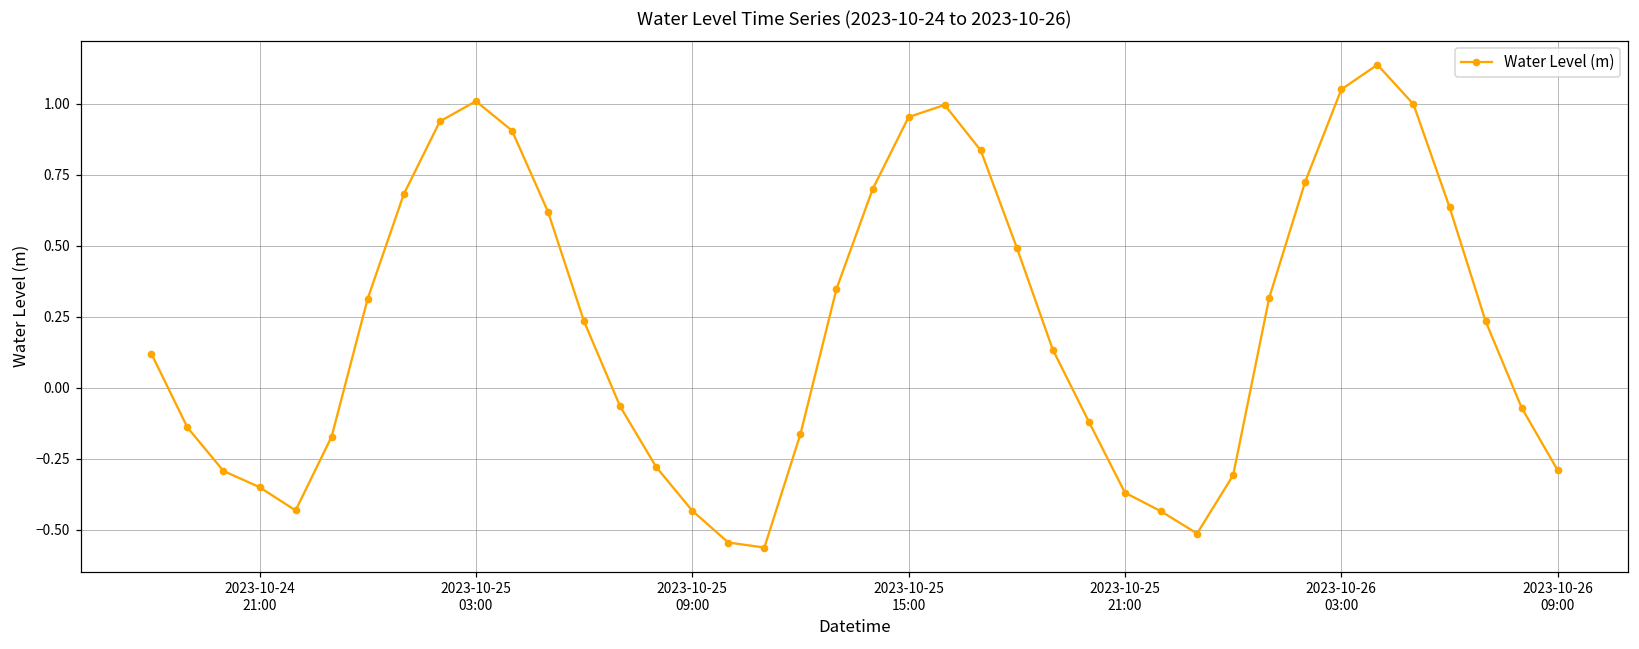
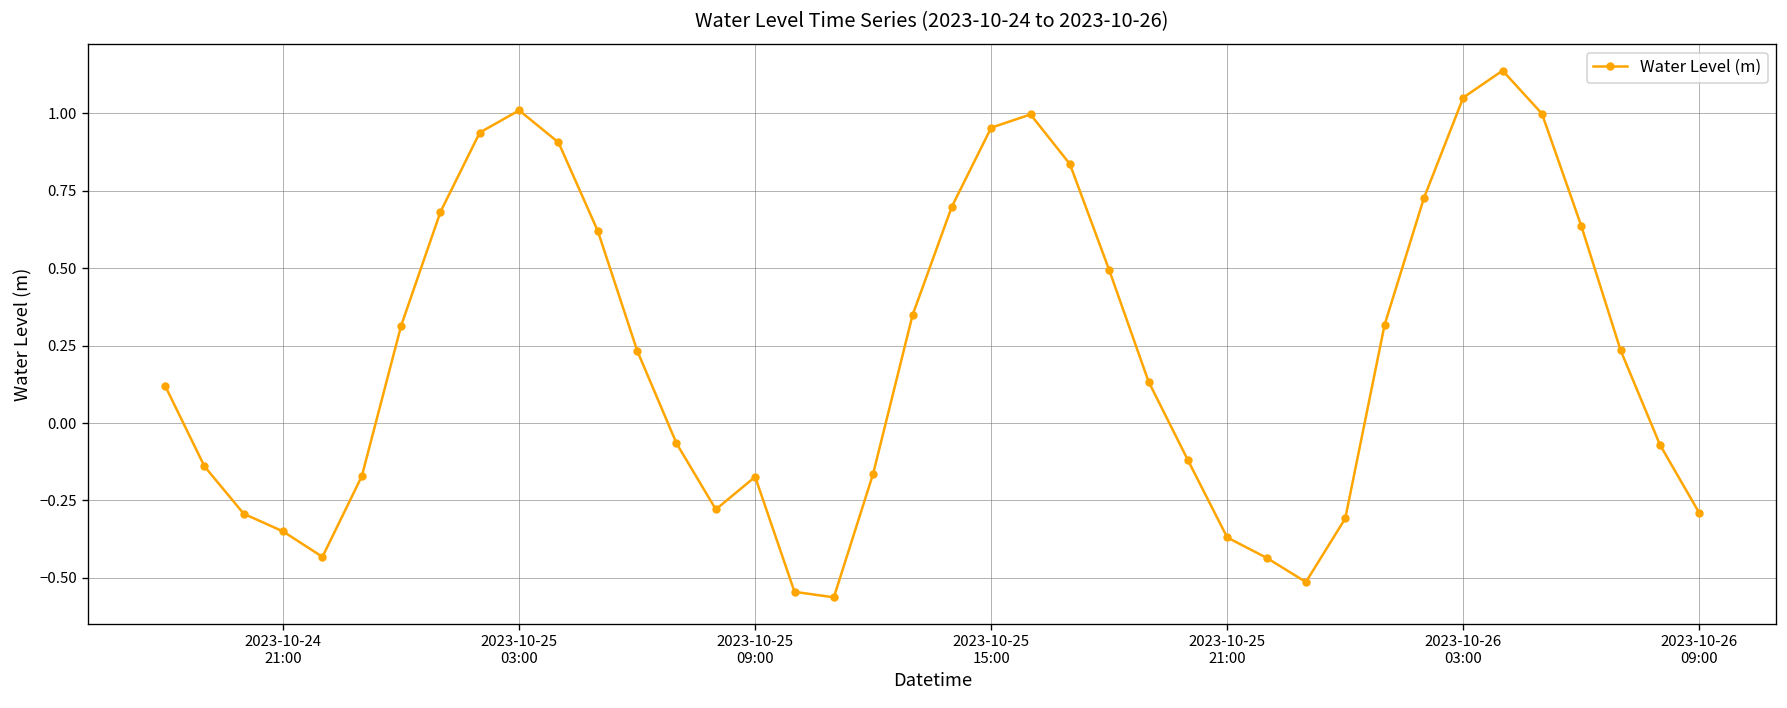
  {
    "2023-10-24 21:00": -0.35,
    "2023-10-25 03:00": 1.01,
-   "2023-10-25 09:00": -0.43,
+   "2023-10-25 09:00": -0.17,
    "2023-10-25 15:00": 0.95,
    "2023-10-25 21:00": -0.37,
    "2023-10-26 03:00": 1.05,
    "2023-10-26 09:00": -0.29
  }
